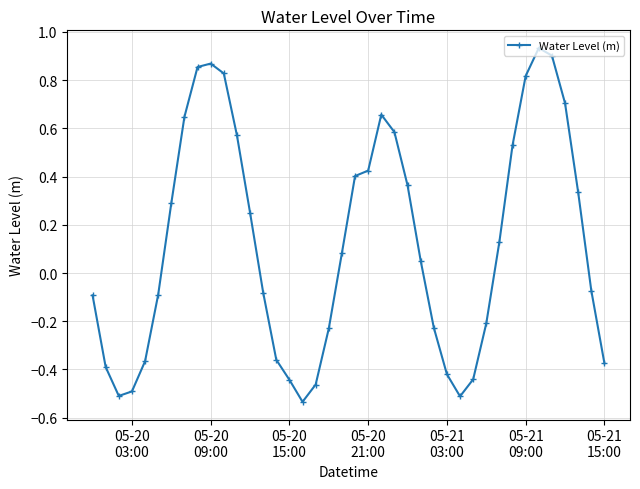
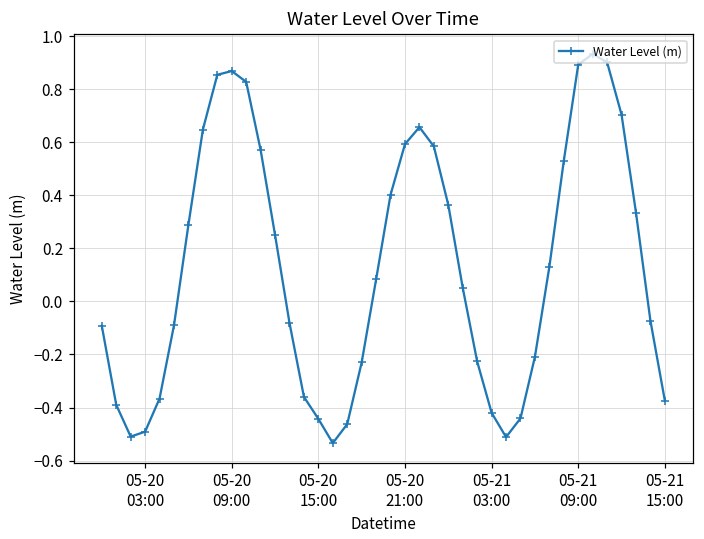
  {
    "05-20 03:00": -0.49,
    "05-20 09:00": 0.87,
    "05-20 15:00": -0.44,
-   "05-20 21:00": 0.42,
+   "05-20 21:00": 0.59,
    "05-21 03:00": -0.42,
-   "05-21 09:00": 0.82,
+   "05-21 09:00": 0.89,
    "05-21 15:00": -0.37
  }
